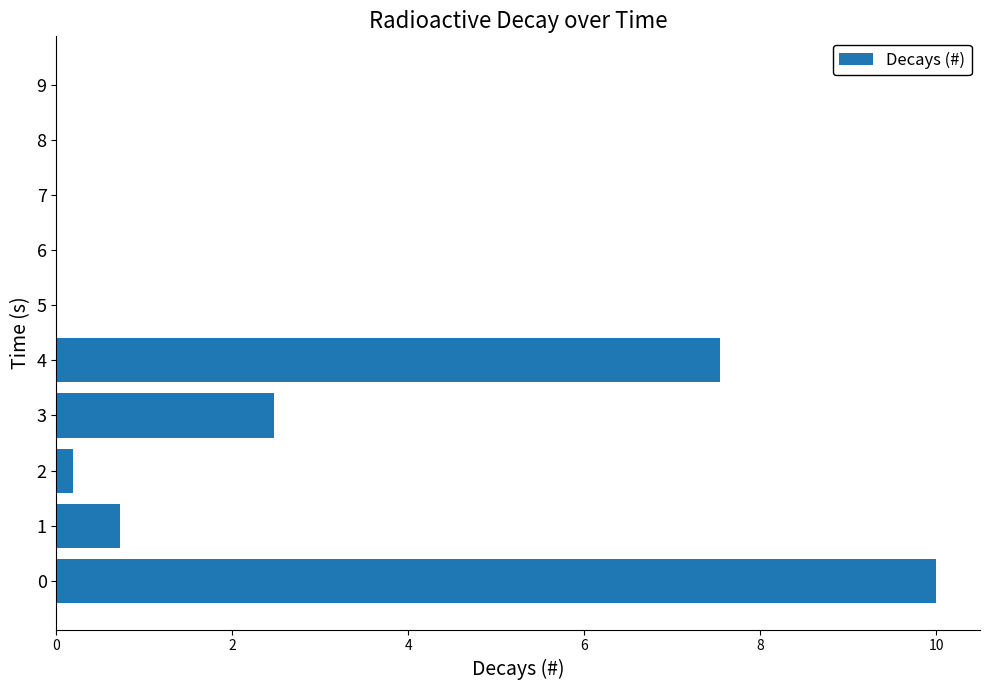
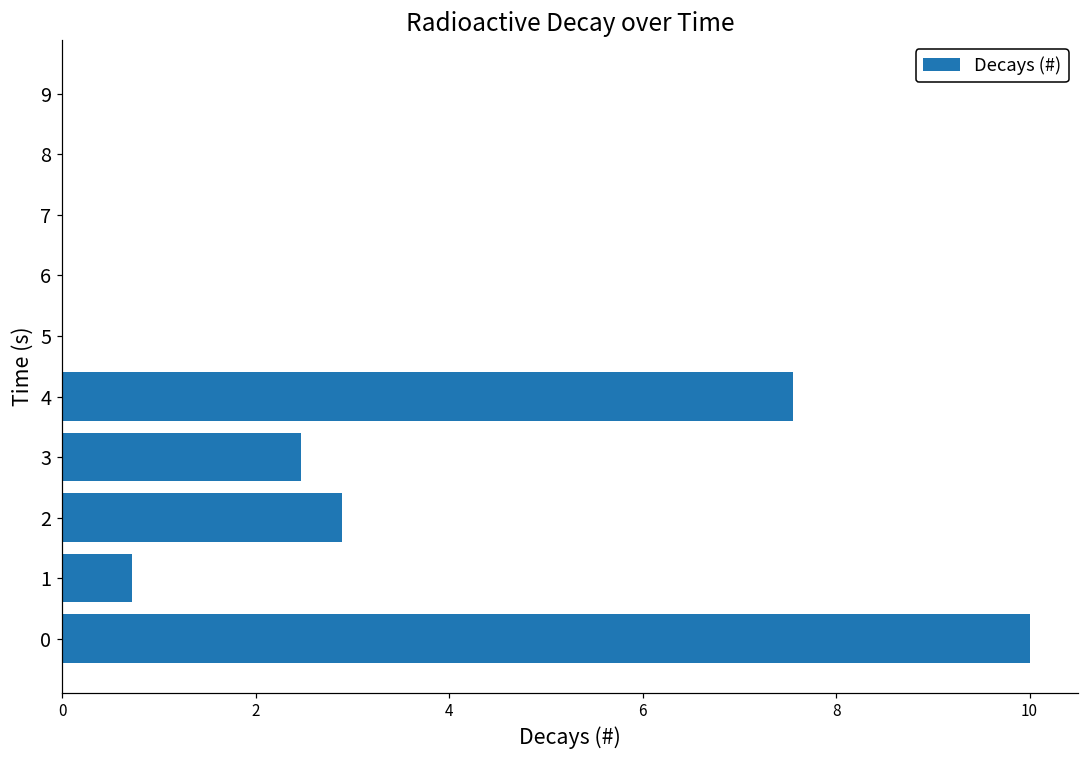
  {
    "4": 7.5,
    "3": 2.5,
-   "2": 0.2,
+   "2": 2.9,
    "1": 0.7,
    "0": 10.0
  }
